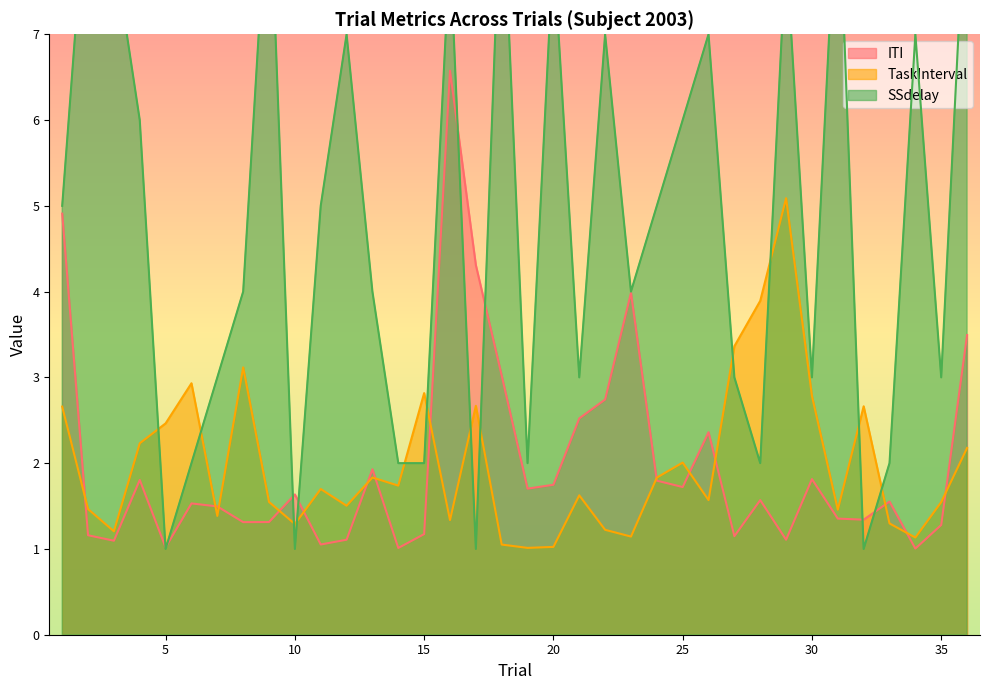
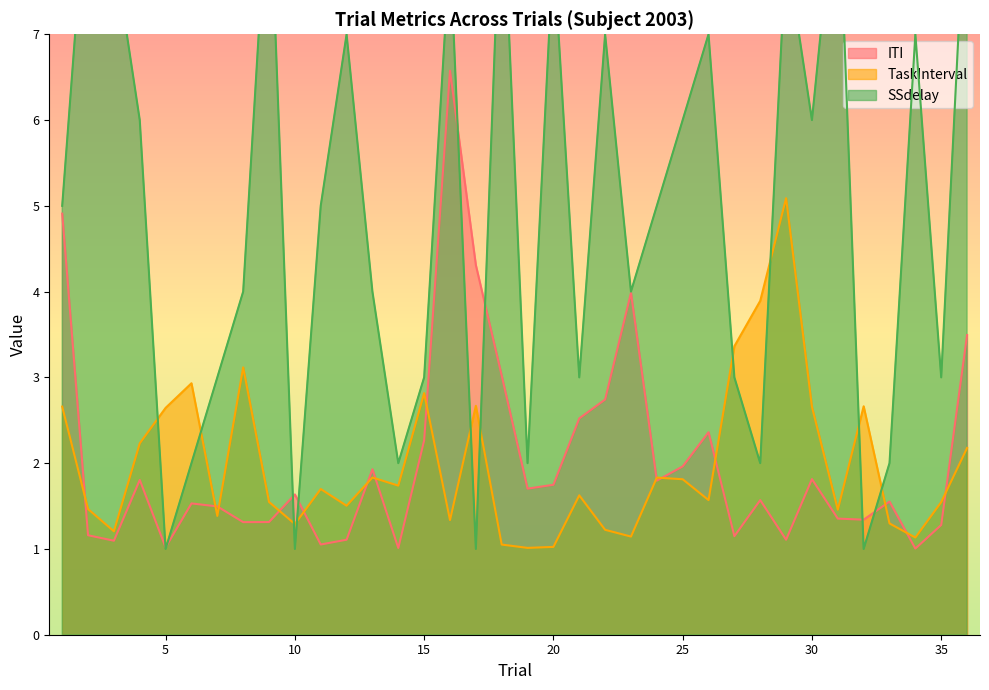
  {
    "ITI": {
      "10": 1.6,
-     "15": 1.2,
+     "15": 2.3,
      "20": 1.7,
-     "25": 1.7,
+     "25": 2.0,
      "30": 1.8,
      "35": 1.3
    },
    "TaskInterval": {
-     "5": 2.5,
+     "5": 2.6,
      "10": 1.3,
      "15": 2.8,
      "20": 1.0,
-     "25": 2.0,
-     "30": 2.8,
+     "25": 1.8,
+     "30": 2.7,
      "35": 1.5
    },
    "SSdelay": {
      "10": 1,
-     "15": 2,
+     "15": 3,
      "25": 6,
-     "30": 3,
+     "30": 6,
      "35": 3
    }
  }
